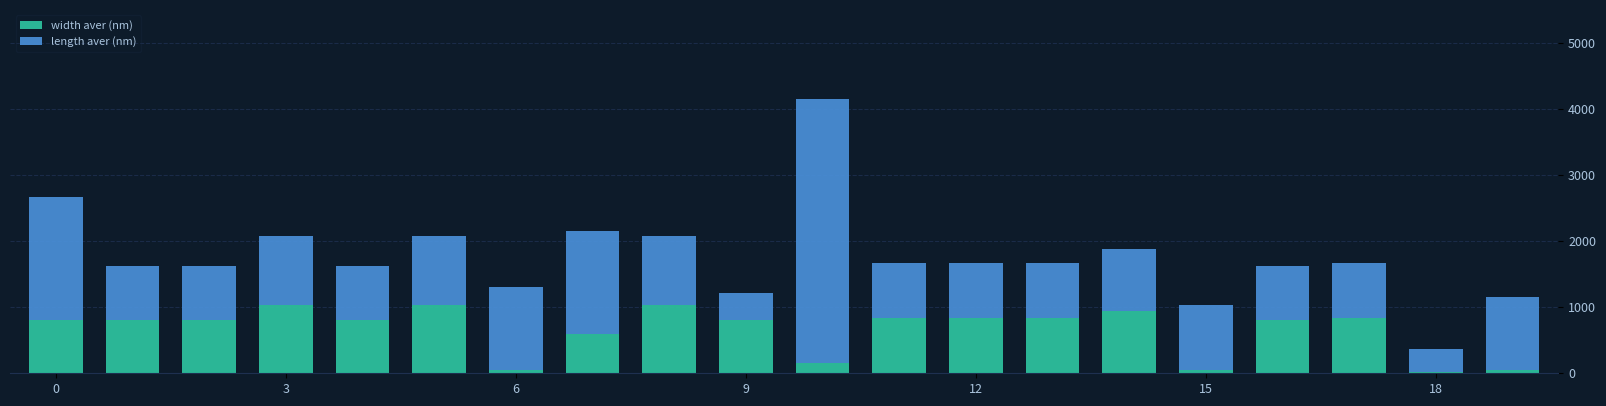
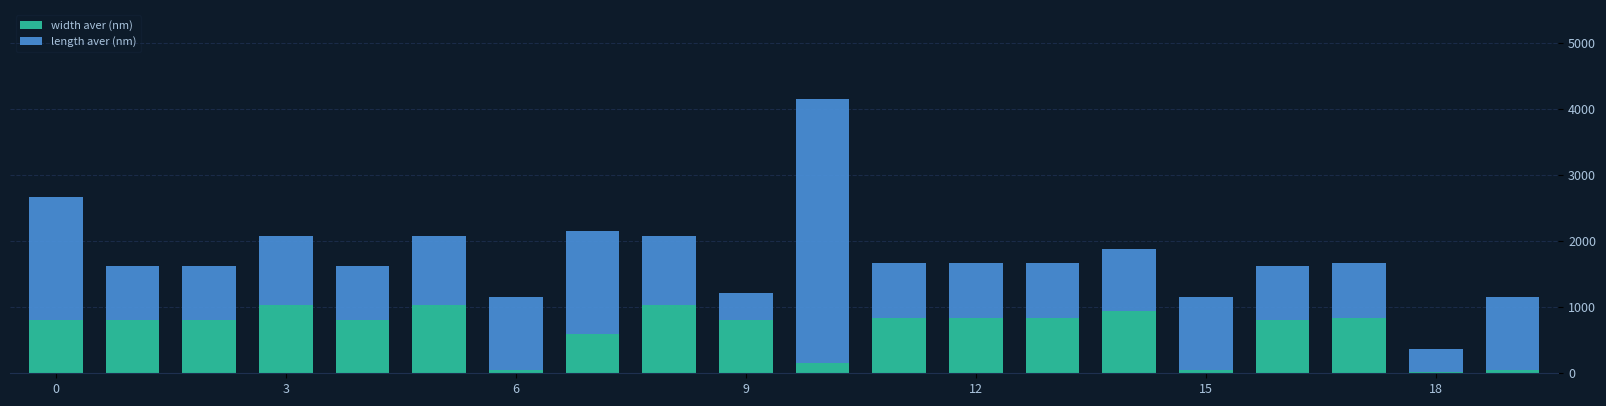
  {
    "width aver (nm)": {
      "0": 800,
      "3": 1000,
      "6": 0,
      "9": 800,
      "12": 800,
      "15": 0
    },
    "length aver (nm)": {
      "0": 1900,
      "3": 1000,
-     "6": 1300,
+     "6": 1100,
      "9": 400,
      "12": 800,
-     "15": 1000,
+     "15": 1100,
      "18": 300
    }
  }
